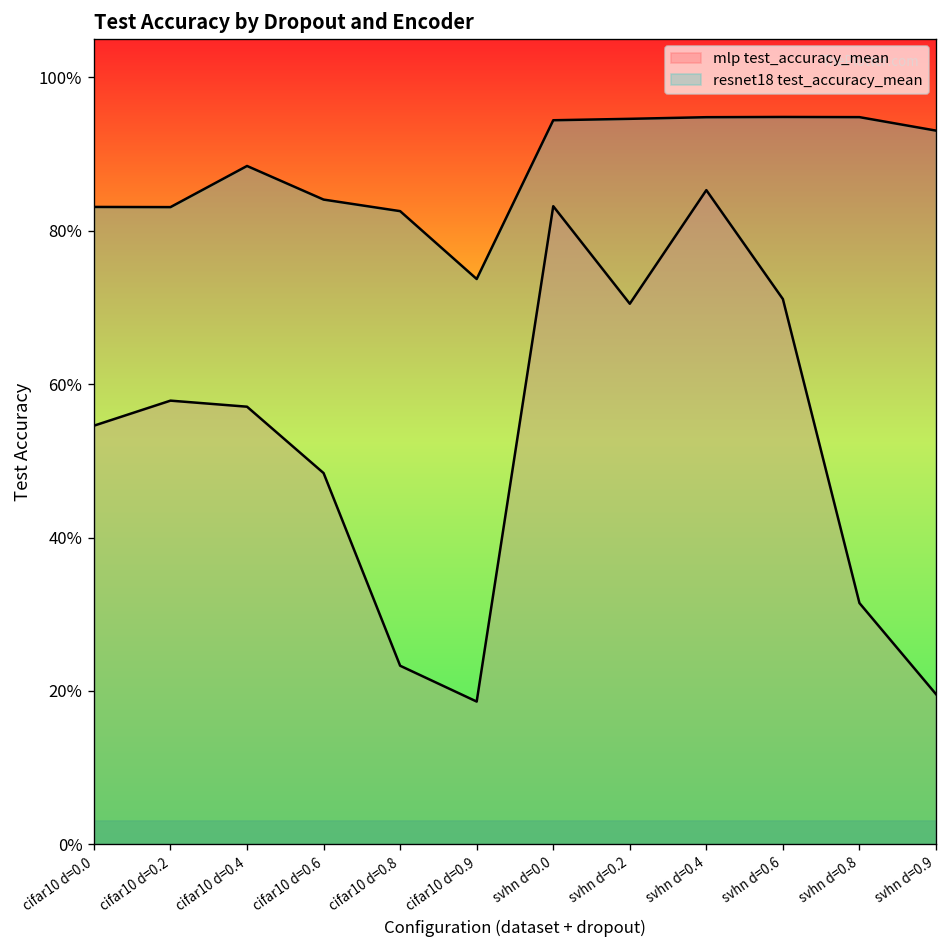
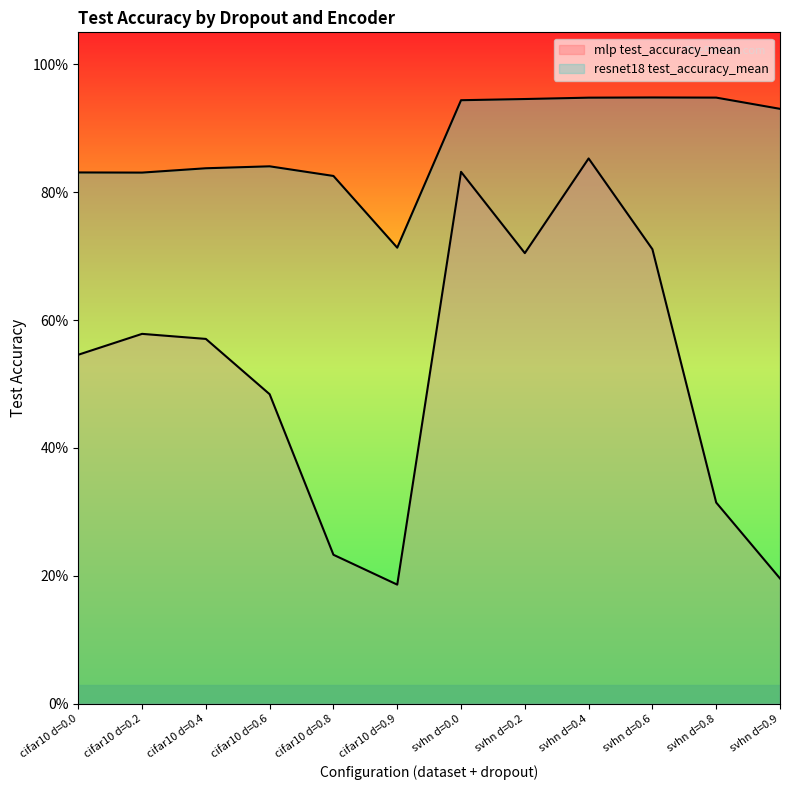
  {
    "mlp test_accuracy_mean": {
      "cifar10 d=0.0": "55%",
      "cifar10 d=0.2": "58%",
      "cifar10 d=0.4": "57%",
      "cifar10 d=0.6": "48%",
      "cifar10 d=0.8": "23%",
      "cifar10 d=0.9": "19%",
      "svhn d=0.0": "83%",
      "svhn d=0.2": "70%",
      "svhn d=0.4": "85%",
      "svhn d=0.6": "71%",
      "svhn d=0.8": "31%",
      "svhn d=0.9": "20%"
    },
    "resnet18 test_accuracy_mean": {
      "cifar10 d=0.0": "83%",
      "cifar10 d=0.2": "83%",
-     "cifar10 d=0.4": "88%",
+     "cifar10 d=0.4": "84%",
      "cifar10 d=0.6": "84%",
      "cifar10 d=0.8": "83%",
-     "cifar10 d=0.9": "74%",
+     "cifar10 d=0.9": "71%",
      "svhn d=0.0": "94%",
      "svhn d=0.2": "95%",
      "svhn d=0.4": "95%",
      "svhn d=0.6": "95%",
      "svhn d=0.8": "95%",
      "svhn d=0.9": "93%"
    }
  }
